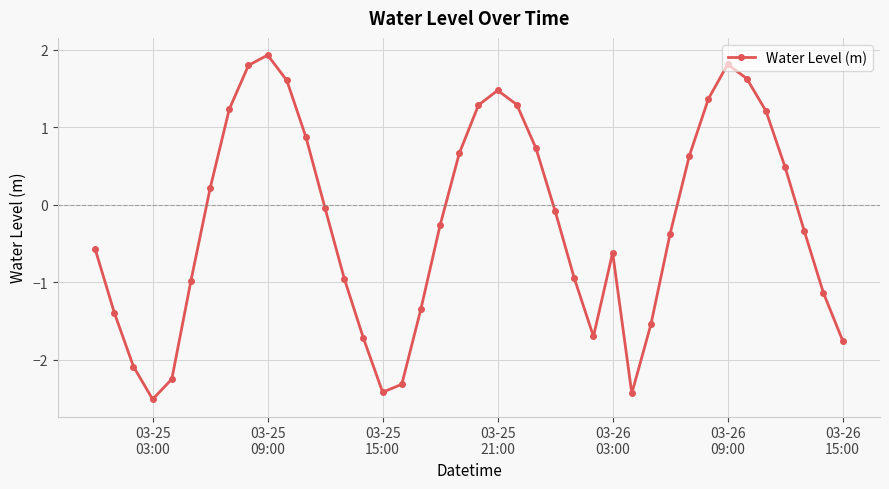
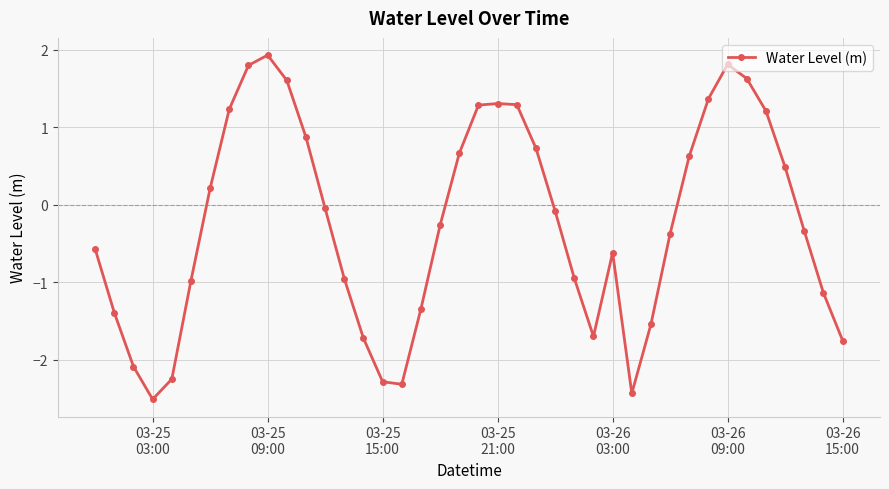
  {
    "03-25 03:00": -2.5,
    "03-25 09:00": 1.9,
-   "03-25 15:00": -2.4,
-   "03-25 21:00": 1.5,
+   "03-25 15:00": -2.3,
+   "03-25 21:00": 1.3,
    "03-26 03:00": -0.6,
    "03-26 15:00": -1.8
  }
